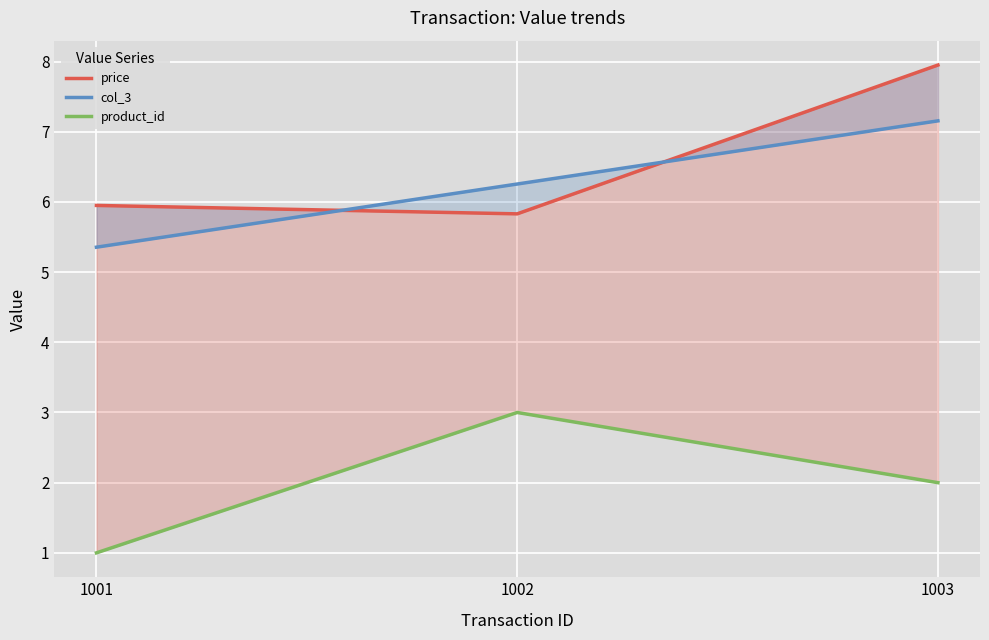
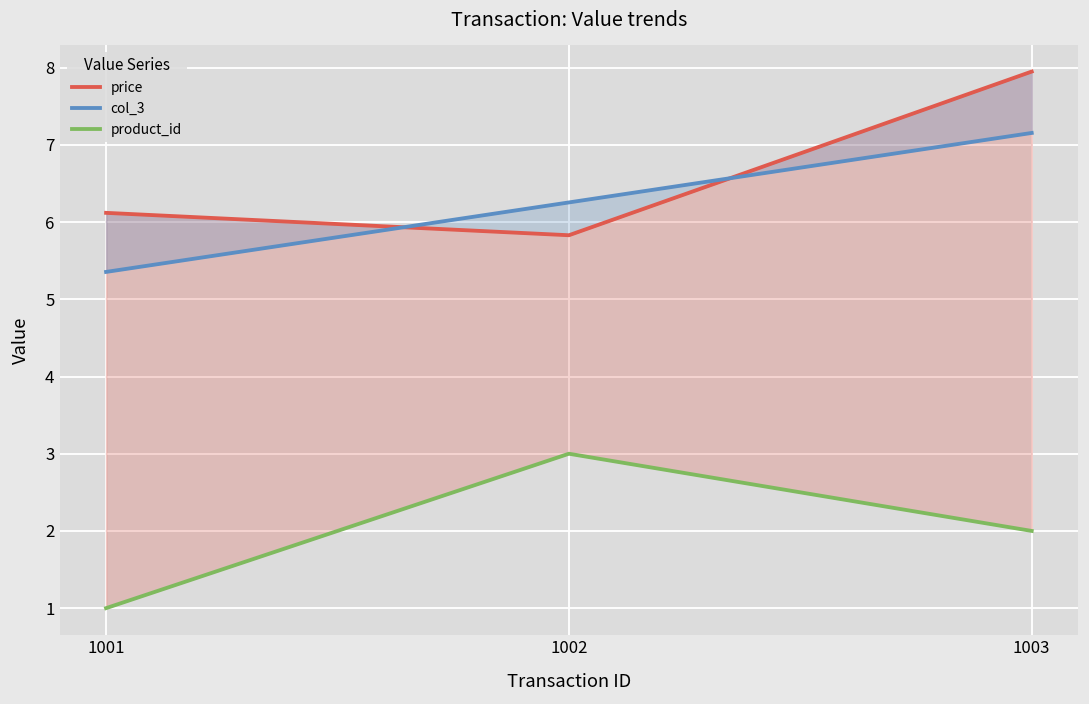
  {
    "price": {
-     "1001": 6.0,
+     "1001": 6.1,
      "1002": 5.8
    },
    "product_id": {
      "1001": 1.0,
      "1002": 3.0,
      "1003": 2.0
    }
  }
